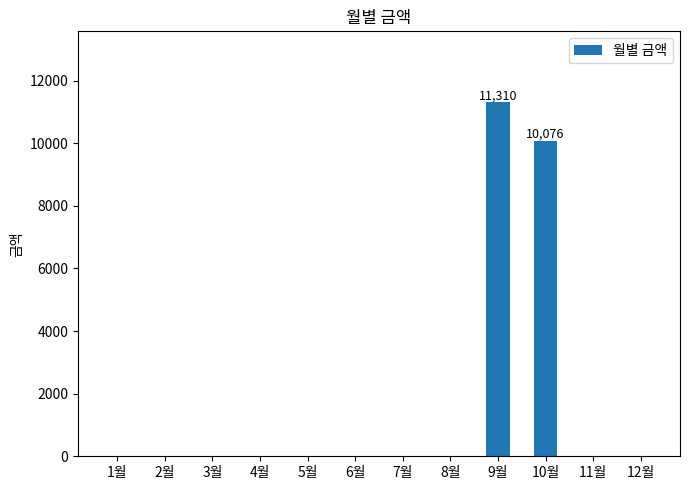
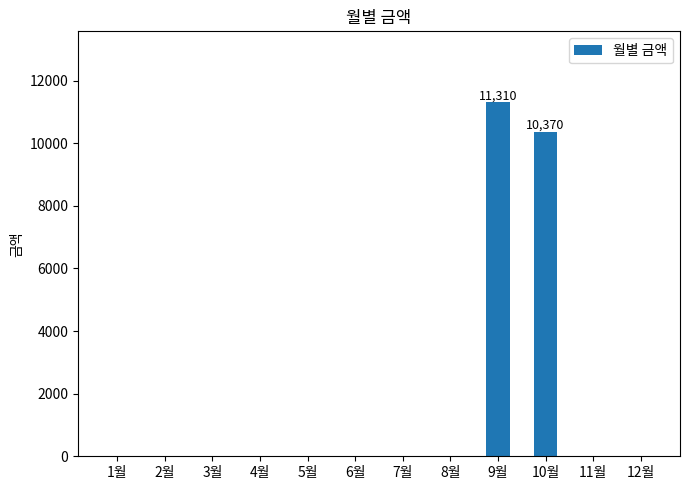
  {
    "9월": "11,310",
-   "10월": "10,076"
+   "10월": "10,370"
  }
